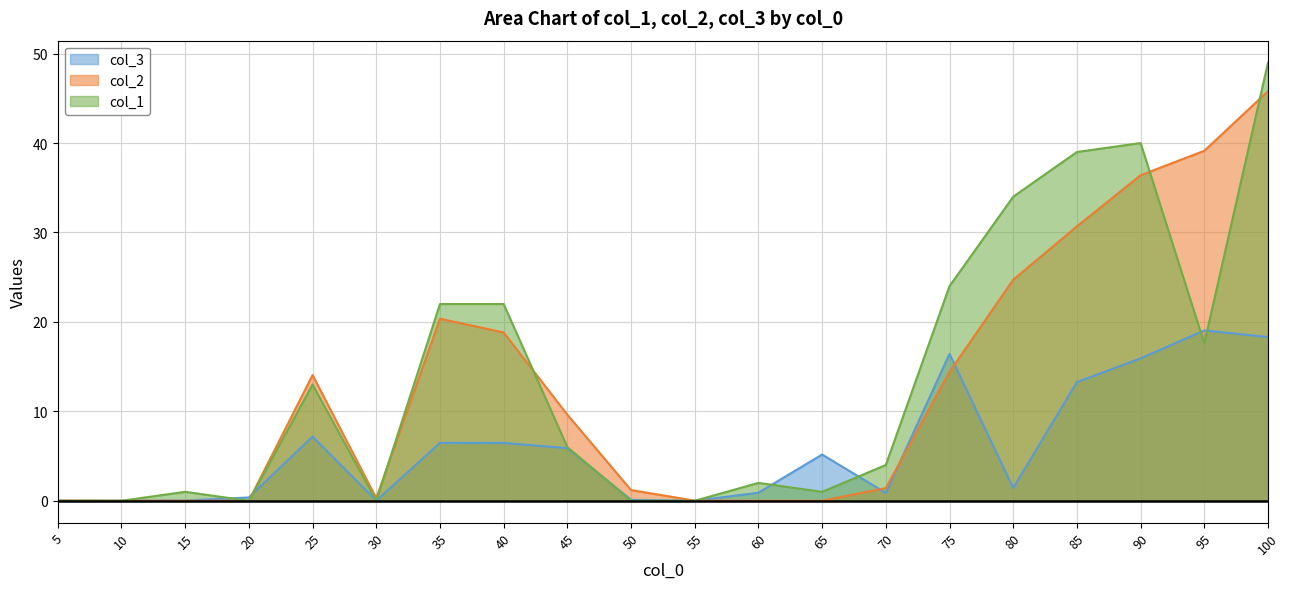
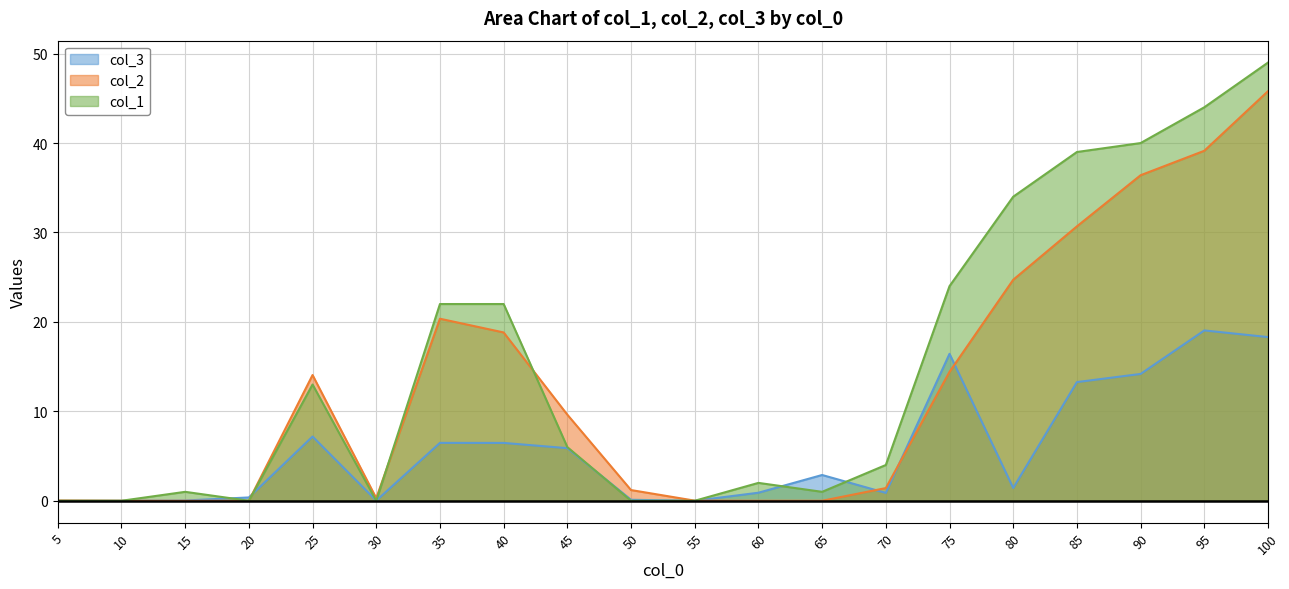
  {
    "col_3": {
      "20": 0,
      "25": 7,
      "35": 6,
      "40": 6,
      "60": 1,
-     "65": 5,
+     "65": 3,
      "70": 1,
      "75": 16,
      "80": 1,
      "85": 13,
-     "90": 16,
+     "90": 14,
      "95": 19,
      "100": 18
    },
    "col_2": {
      "25": 14,
      "35": 20,
      "40": 19,
      "45": 10,
      "50": 1,
      "60": 0,
      "65": 0,
      "70": 1,
      "75": 14,
      "80": 25,
      "85": 31,
      "90": 36,
      "95": 39,
      "100": 46
    },
    "col_1": {
      "15": 1,
      "25": 13,
      "35": 22,
      "40": 22,
      "60": 2,
      "65": 1,
      "70": 4,
      "75": 24,
      "80": 34,
      "85": 39,
      "90": 40,
-     "95": 18,
+     "95": 44,
      "100": 49
    }
  }
